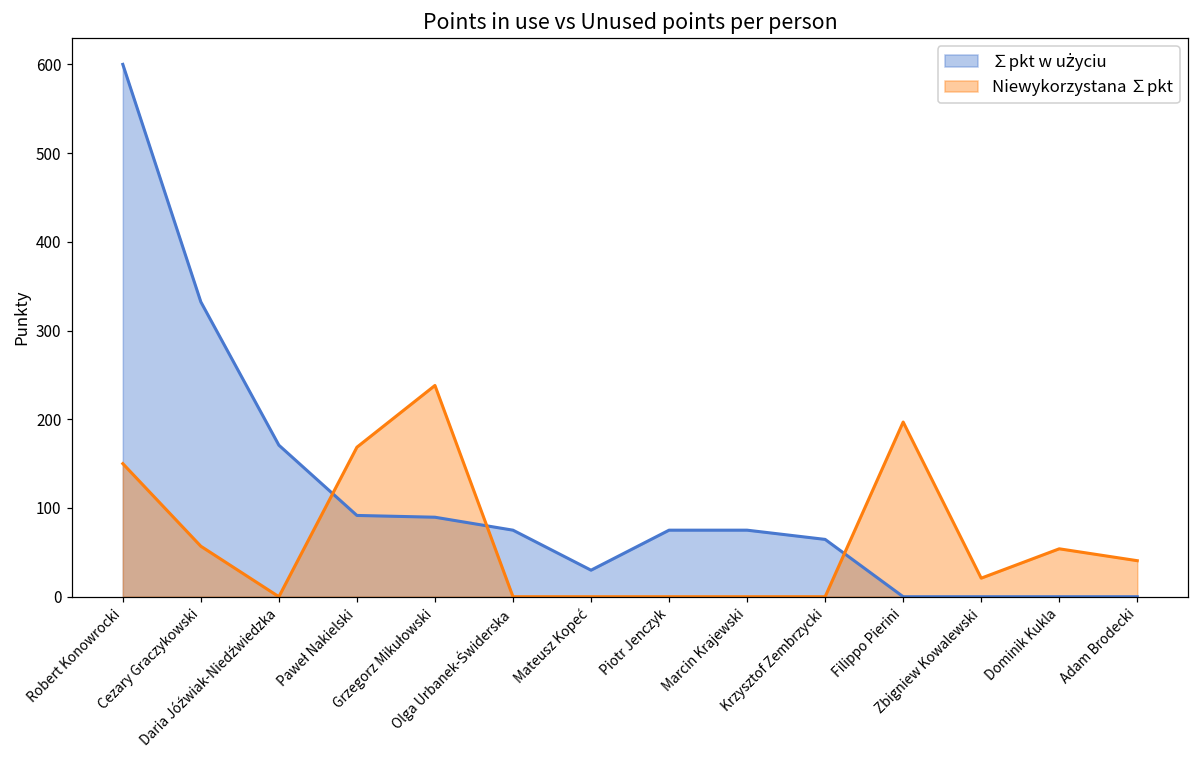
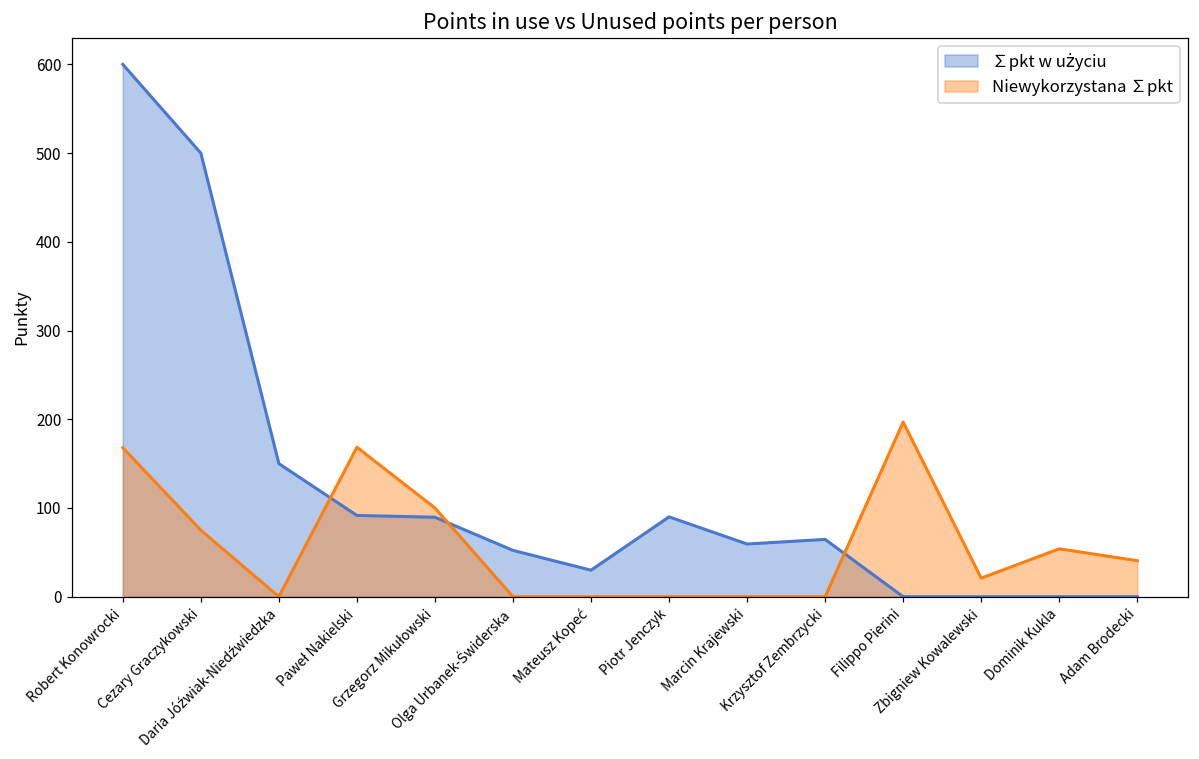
  {
    "∑pkt w użyciu": {
      "Robert Konowrocki": 600,
-     "Cezary Graczykowski": 330,
-     "Daria Jóźwiak-Niedźwiedzka": 170,
+     "Cezary Graczykowski": 500,
+     "Daria Jóźwiak-Niedźwiedzka": 150,
      "Paweł Nakielski": 90,
      "Grzegorz Mikułowski": 90,
-     "Olga Urbanek-Świderska": 80,
+     "Olga Urbanek-Świderska": 50,
      "Mateusz Kopeć": 30,
-     "Piotr Jenczyk": 80,
-     "Marcin Krajewski": 80,
+     "Piotr Jenczyk": 90,
+     "Marcin Krajewski": 60,
      "Krzysztof Zembrzycki": 60,
      "Filippo Pierini": 0,
      "Zbigniew Kowalewski": 0,
      "Dominik Kukla": 0,
      "Adam Brodecki": 0
    },
    "Niewykorzystana ∑pkt": {
-     "Robert Konowrocki": 150,
-     "Cezary Graczykowski": 60,
+     "Robert Konowrocki": 170,
+     "Cezary Graczykowski": 80,
      "Daria Jóźwiak-Niedźwiedzka": 0,
      "Paweł Nakielski": 170,
-     "Grzegorz Mikułowski": 240,
+     "Grzegorz Mikułowski": 100,
      "Olga Urbanek-Świderska": 0,
      "Mateusz Kopeć": 0,
      "Piotr Jenczyk": 0,
      "Marcin Krajewski": 0,
      "Krzysztof Zembrzycki": 0,
      "Filippo Pierini": 200,
      "Zbigniew Kowalewski": 20,
      "Dominik Kukla": 50,
      "Adam Brodecki": 40
    }
  }
